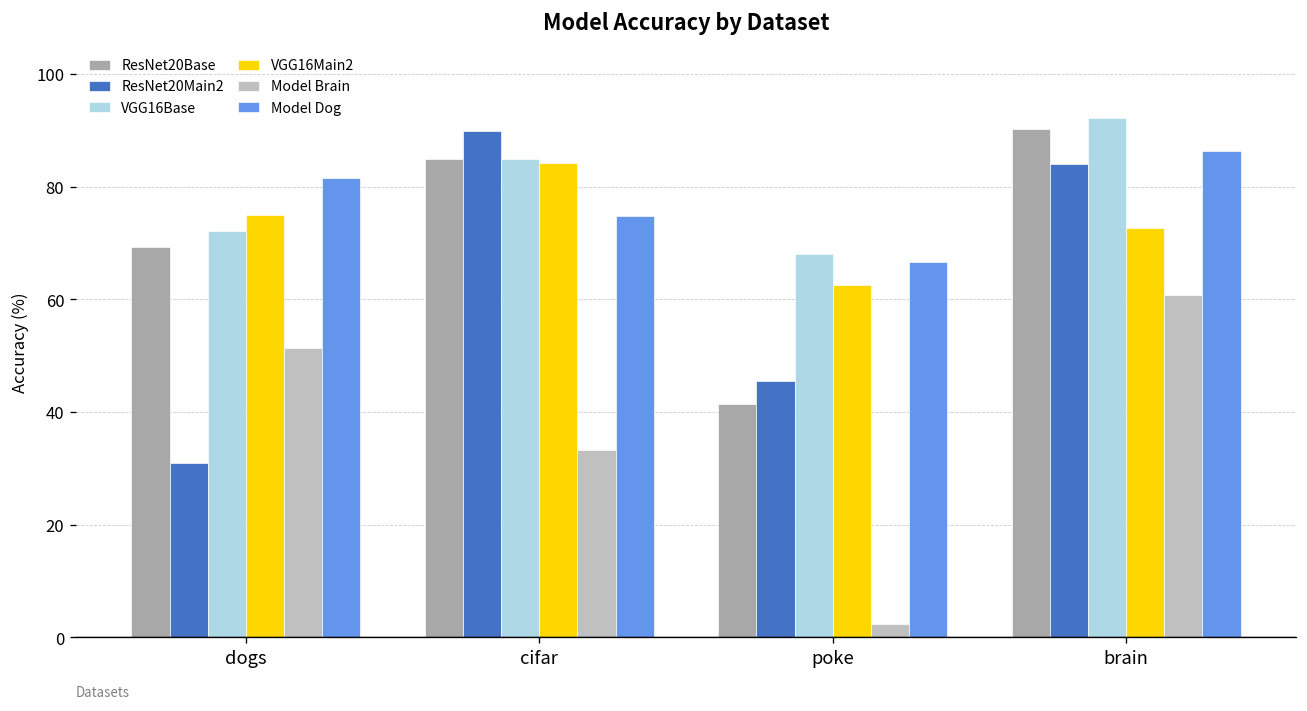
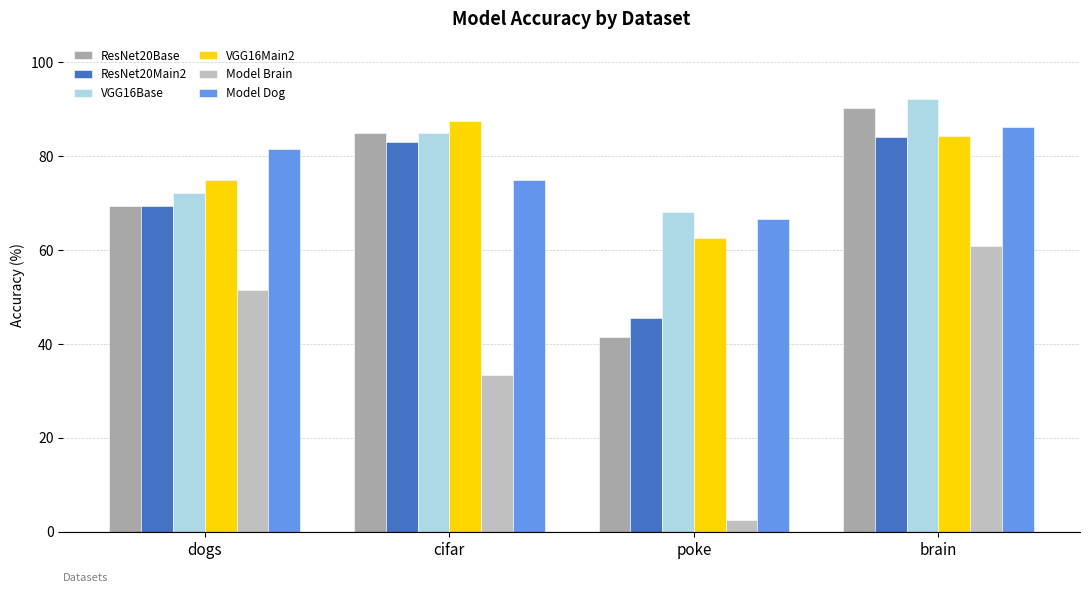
  {
    "ResNet20Main2": {
-     "dogs": 31,
-     "cifar": 90,
+     "dogs": 69,
+     "cifar": 83,
      "poke": 46,
      "brain": 84
    },
    "VGG16Main2": {
      "dogs": 75,
-     "cifar": 84,
+     "cifar": 88,
      "poke": 63,
-     "brain": 73
+     "brain": 84
    },
    "Model Dog": {
      "dogs": 82,
      "cifar": 75,
      "poke": 67,
      "brain": 86
    }
  }
